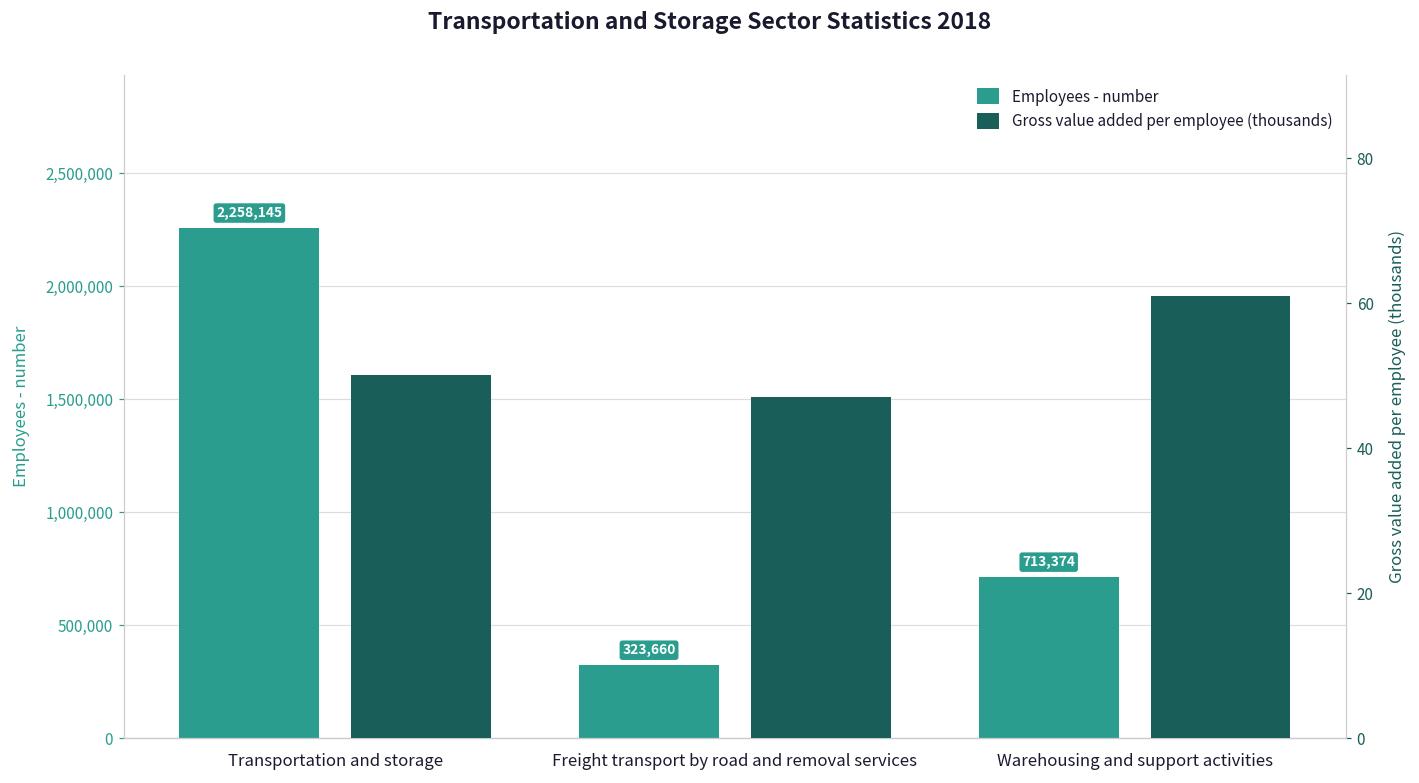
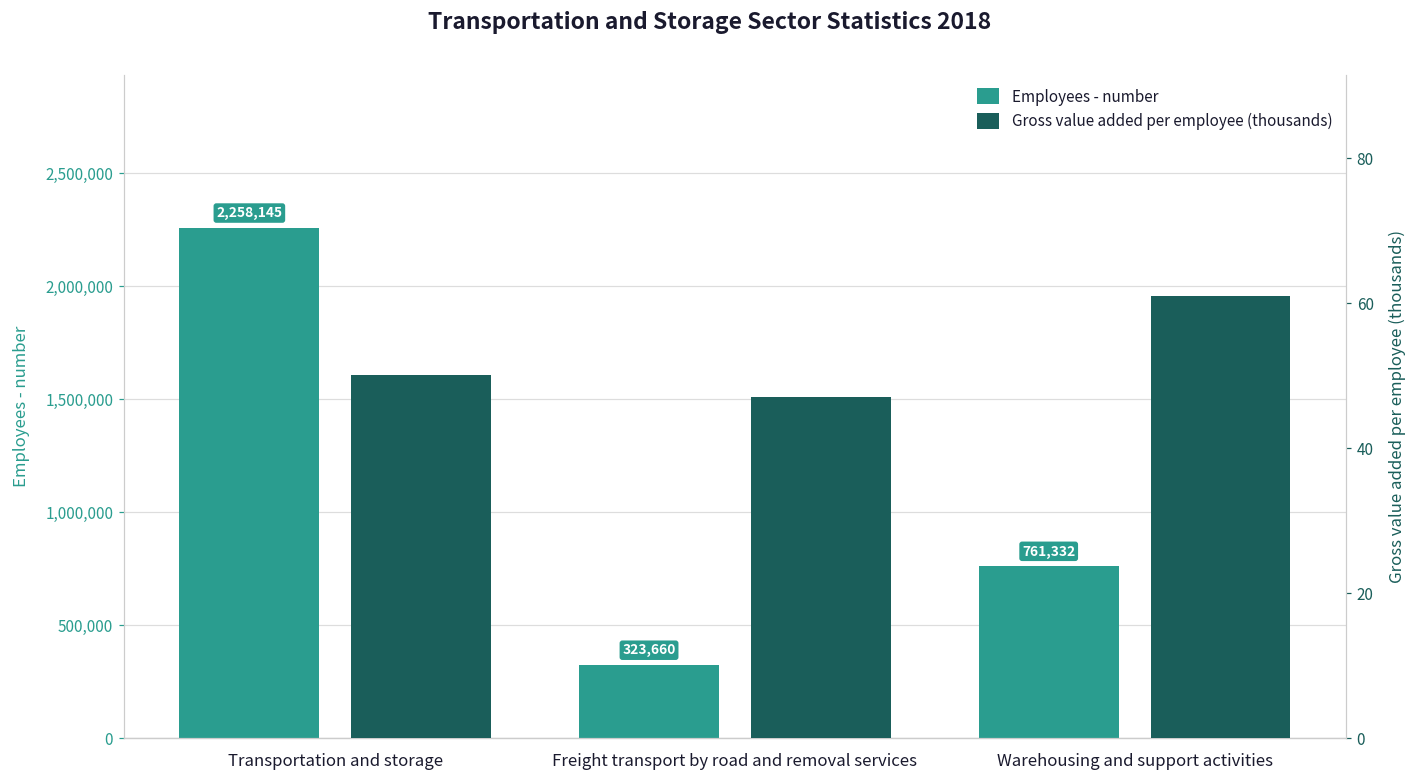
  {
    "Employees - number": {
-     "Warehousing and support activities": "713,374"
+     "Warehousing and support activities": "761,332"
    }
  }
